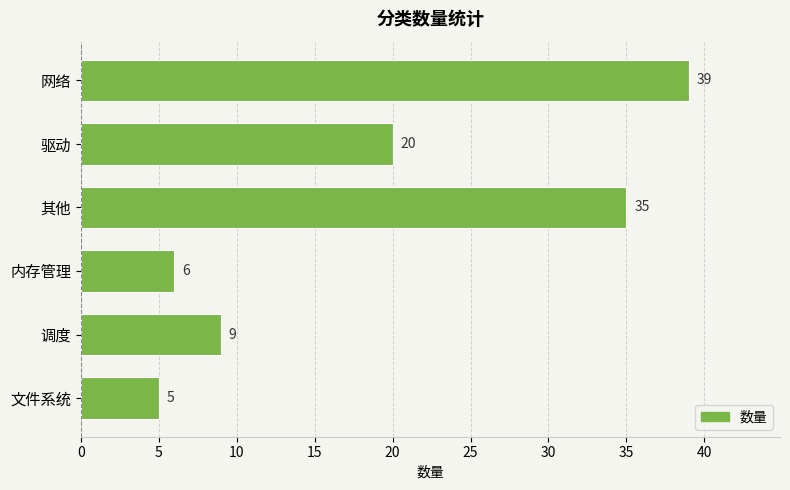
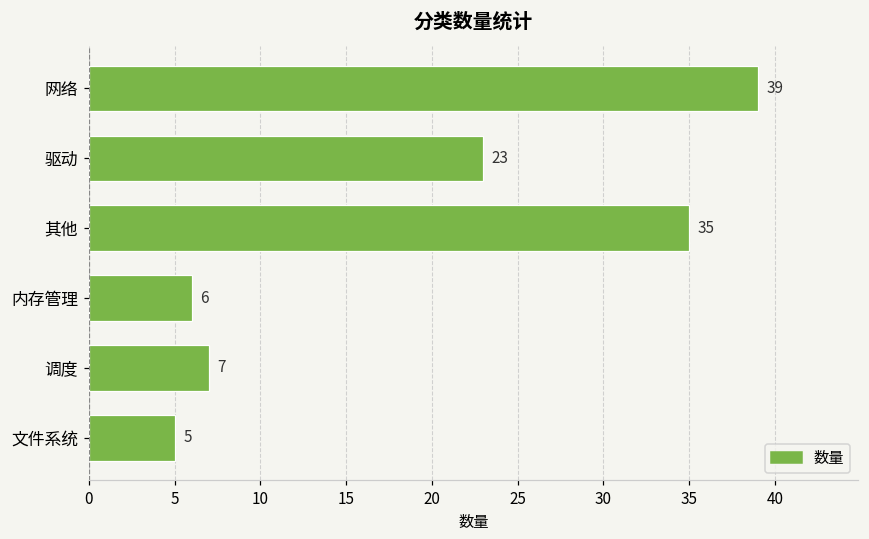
  {
    "网络": 39,
-   "驱动": 20,
+   "驱动": 23,
    "其他": 35,
    "内存管理": 6,
-   "调度": 9,
+   "调度": 7,
    "文件系统": 5
  }
